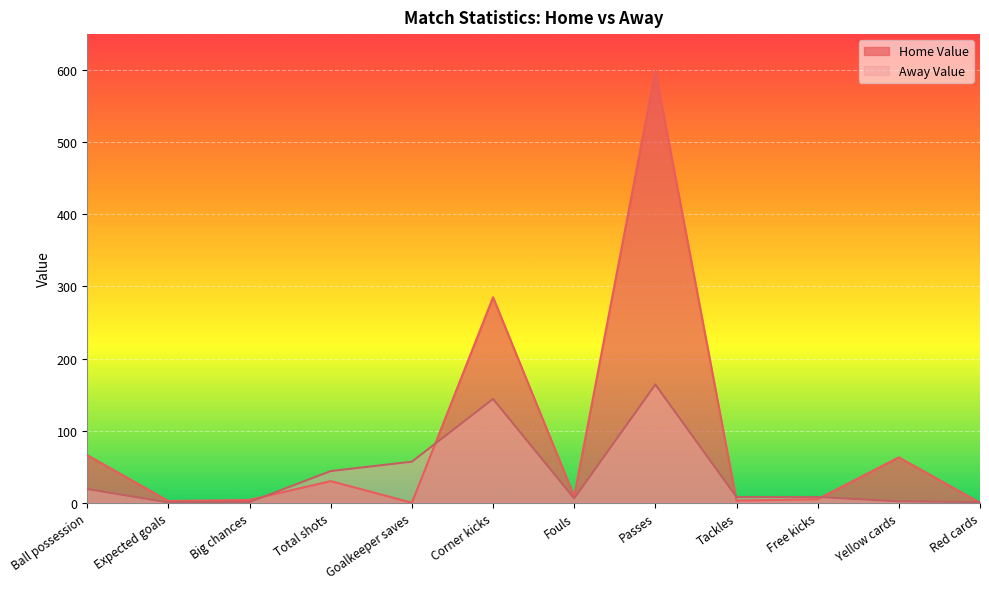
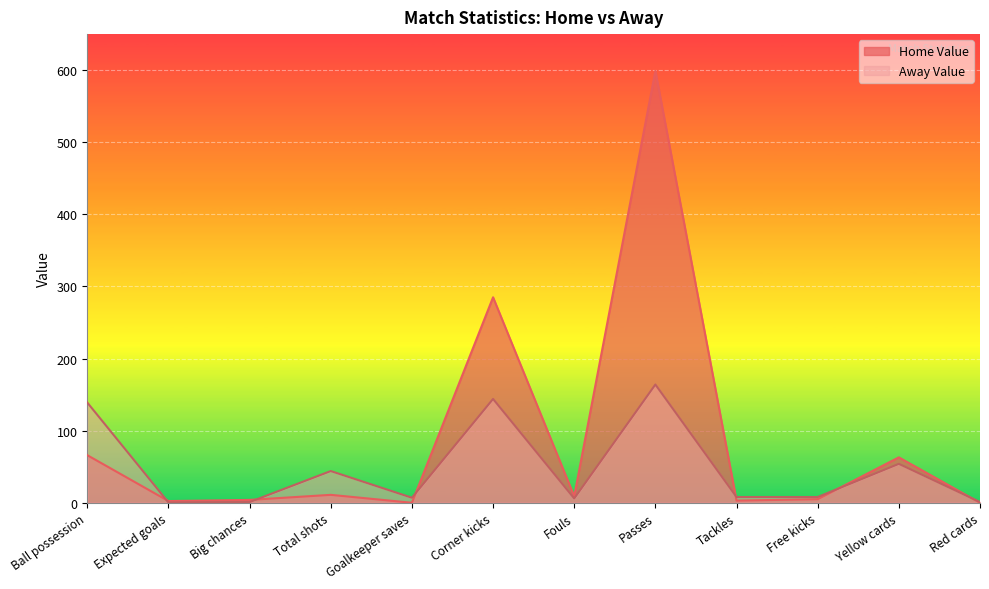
  {
    "Home Value": {
      "Ball possession": 70,
-     "Total shots": 30,
+     "Total shots": 10,
      "Goalkeeper saves": 0,
      "Corner kicks": 290,
      "Passes": 600,
      "Tackles": 0,
      "Yellow cards": 60
    },
    "Away Value": {
-     "Ball possession": 20,
+     "Ball possession": 140,
      "Total shots": 40,
-     "Goalkeeper saves": 60,
+     "Goalkeeper saves": 10,
      "Corner kicks": 140,
      "Passes": 160,
      "Tackles": 10,
-     "Yellow cards": 0
+     "Yellow cards": 50
    }
  }
